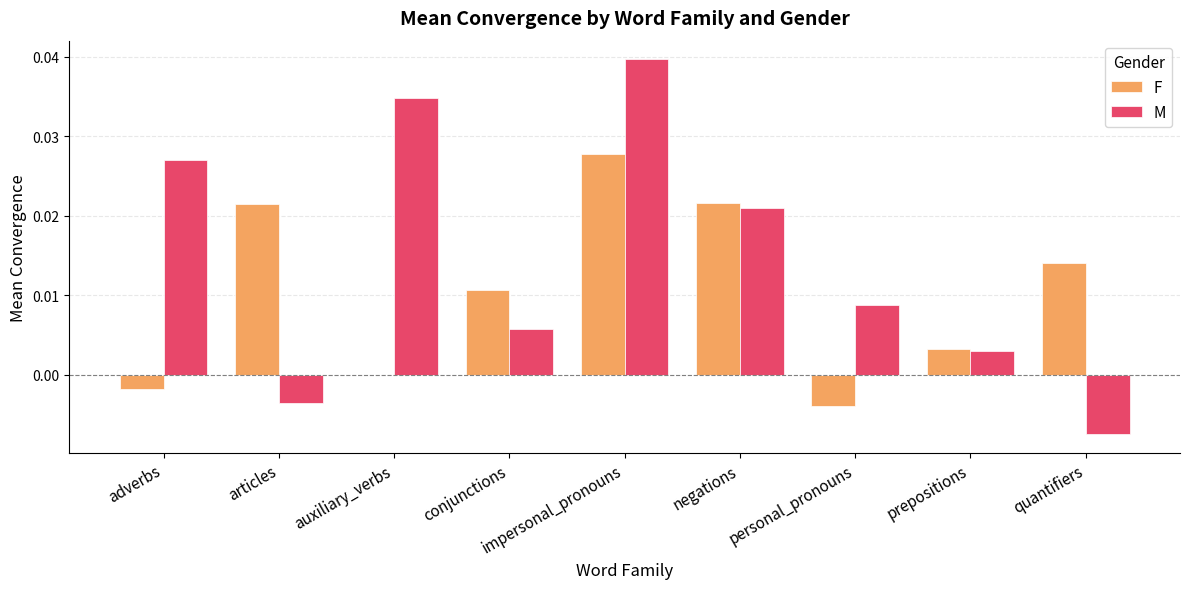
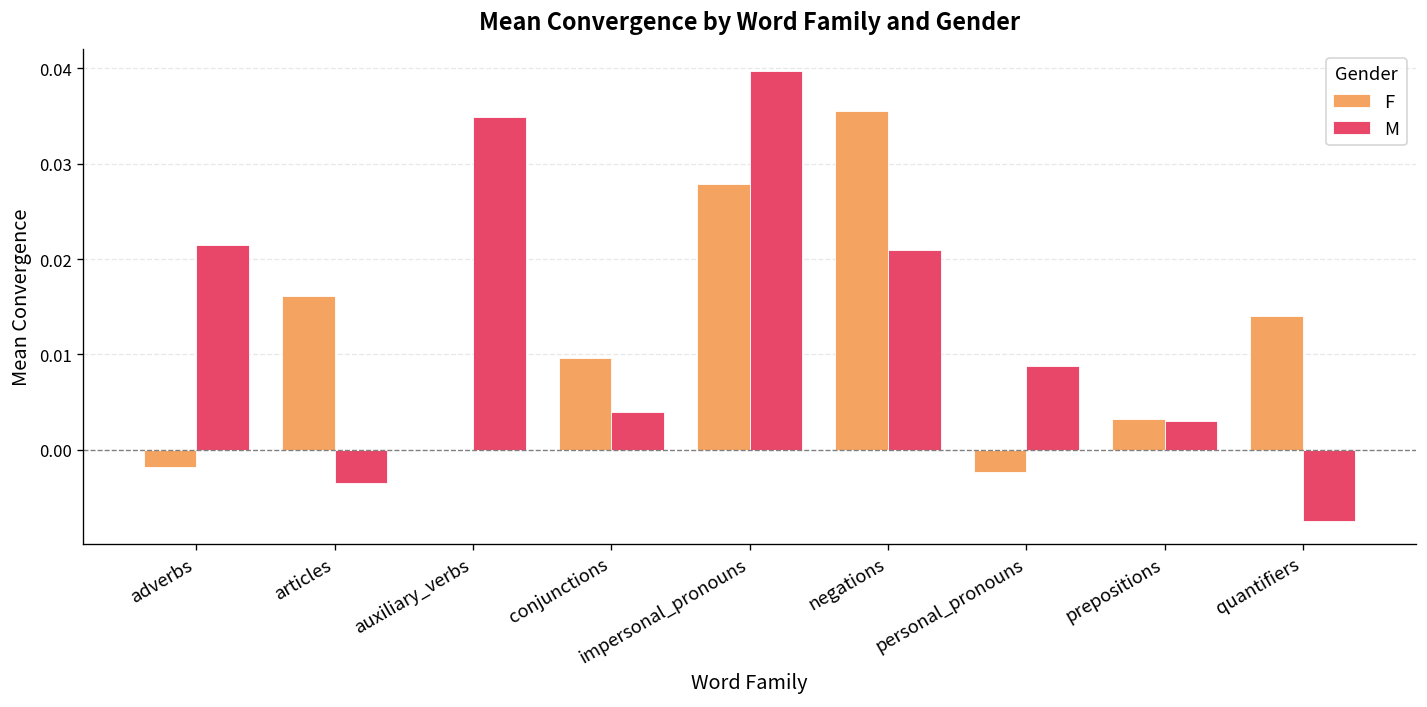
  {
    "F": {
      "adverbs": -0.002,
-     "articles": 0.021,
-     "conjunctions": 0.011,
+     "articles": 0.016,
+     "conjunctions": 0.010,
      "impersonal_pronouns": 0.028,
-     "negations": 0.022,
-     "personal_pronouns": -0.004,
+     "negations": 0.036,
+     "personal_pronouns": -0.002,
      "prepositions": 0.003,
      "quantifiers": 0.014
    },
    "M": {
-     "adverbs": 0.027,
+     "adverbs": 0.021,
      "articles": -0.004,
      "auxiliary_verbs": 0.035,
-     "conjunctions": 0.006,
+     "conjunctions": 0.004,
      "impersonal_pronouns": 0.040,
      "negations": 0.021,
      "personal_pronouns": 0.009,
      "prepositions": 0.003,
      "quantifiers": -0.007
    }
  }
